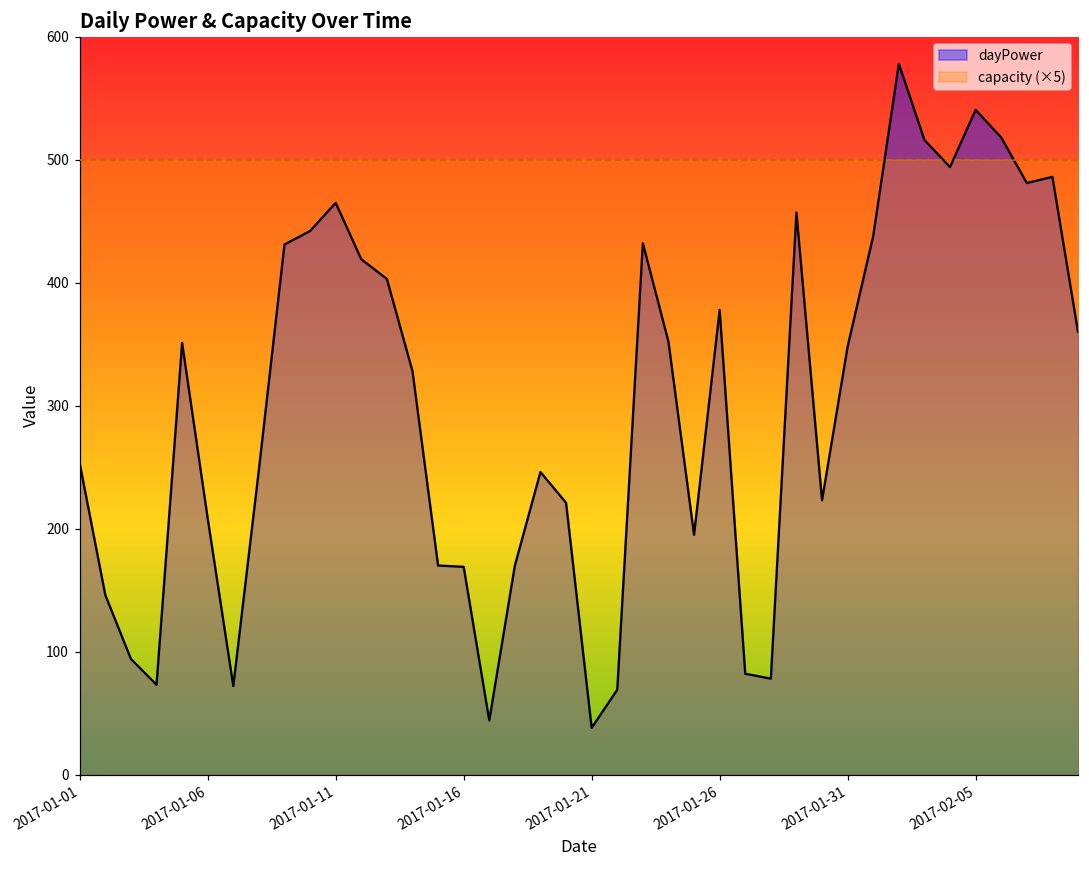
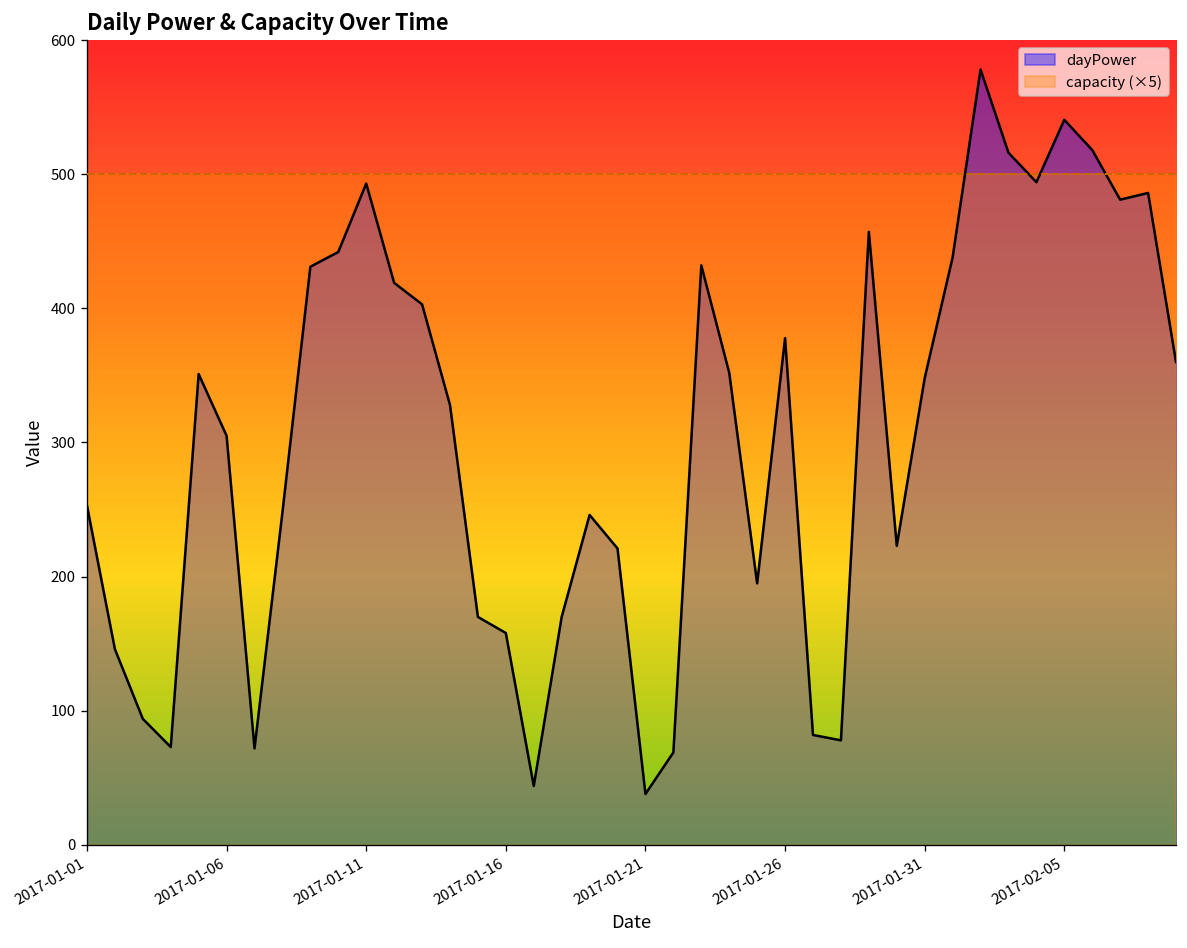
  {
    "dayPower": {
      "2017-01-01": 253,
-     "2017-01-06": 208,
-     "2017-01-11": 465,
-     "2017-01-16": 169,
+     "2017-01-06": 305,
+     "2017-01-11": 493,
+     "2017-01-16": 158,
      "2017-01-21": 38,
      "2017-01-26": 378,
      "2017-01-31": 348,
      "2017-02-05": 541
    },
    "capacity (×5)": {
      "2017-01-01": 500,
      "2017-01-06": 500,
      "2017-01-11": 500,
      "2017-01-16": 500,
      "2017-01-21": 500,
      "2017-01-26": 500,
      "2017-01-31": 500,
      "2017-02-05": 500
    }
  }
